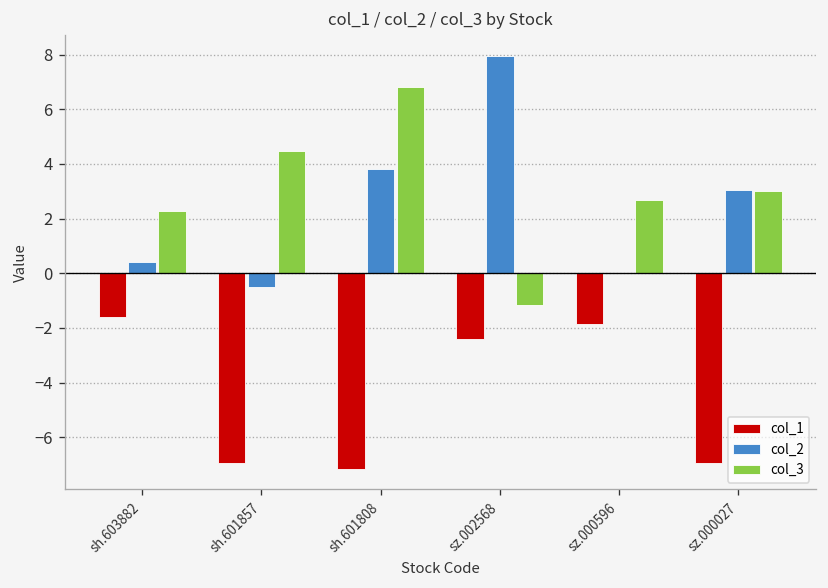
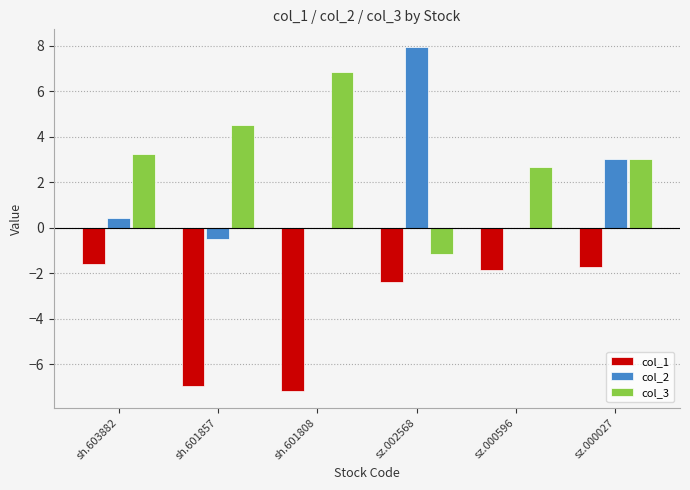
  {
    "col_1": {
      "sh.603882": -1.6,
      "sh.601857": -6.9,
      "sh.601808": -7.2,
      "sz.002568": -2.4,
      "sz.000596": -1.8,
-     "sz.000027": -6.9
+     "sz.000027": -1.7
    },
    "col_2": {
      "sh.603882": 0.4,
      "sh.601857": -0.5,
-     "sh.601808": 3.8,
+     "sh.601808": 0.0,
      "sz.002568": 8.0,
      "sz.000027": 3.0
    },
    "col_3": {
-     "sh.603882": 2.3,
+     "sh.603882": 3.3,
      "sh.601857": 4.5,
      "sh.601808": 6.8,
      "sz.002568": -1.2,
      "sz.000596": 2.7,
      "sz.000027": 3.0
    }
  }
